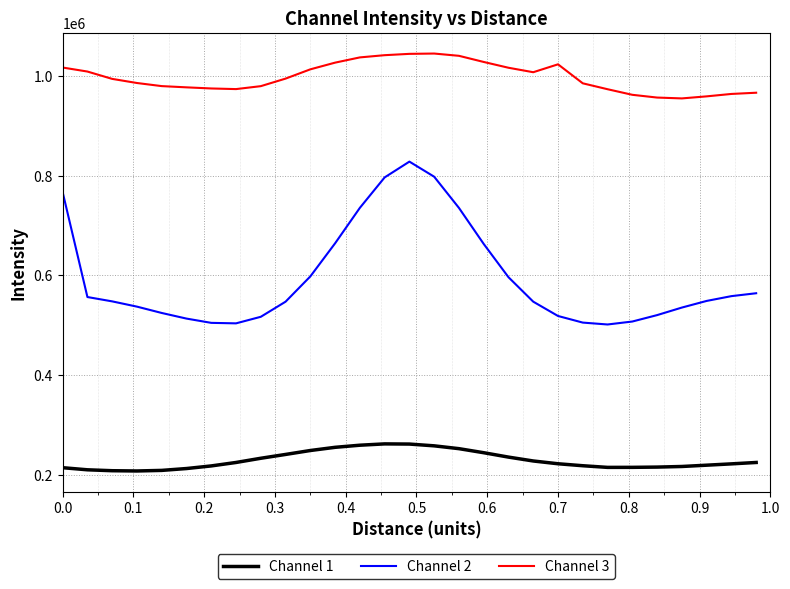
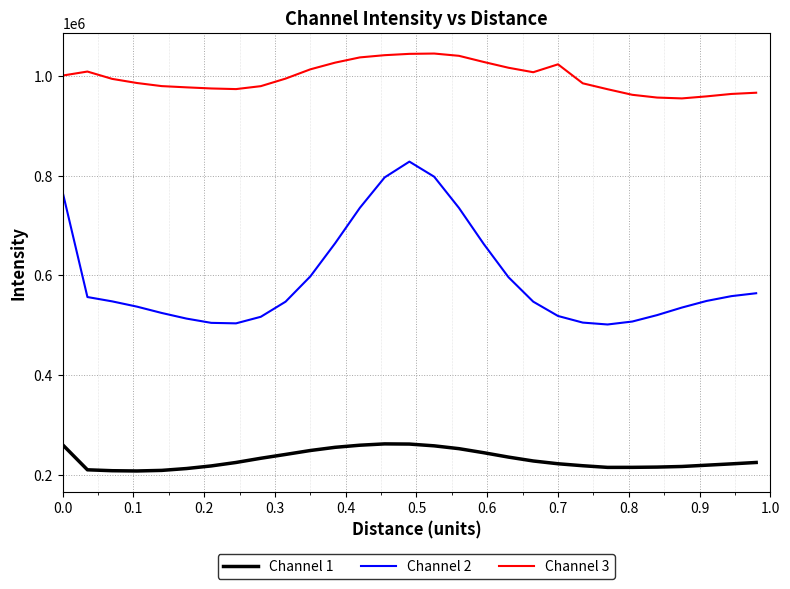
  {
    "Channel 1": {
-     "0.0": 210000,
+     "0.0": 260000,
      "0.7": 220000
    },
    "Channel 2": {
      "0.0": 770000,
      "0.7": 520000
    },
    "Channel 3": {
-     "0.0": 1020000,
+     "0.0": 1000000,
      "0.7": 1020000
    }
  }
